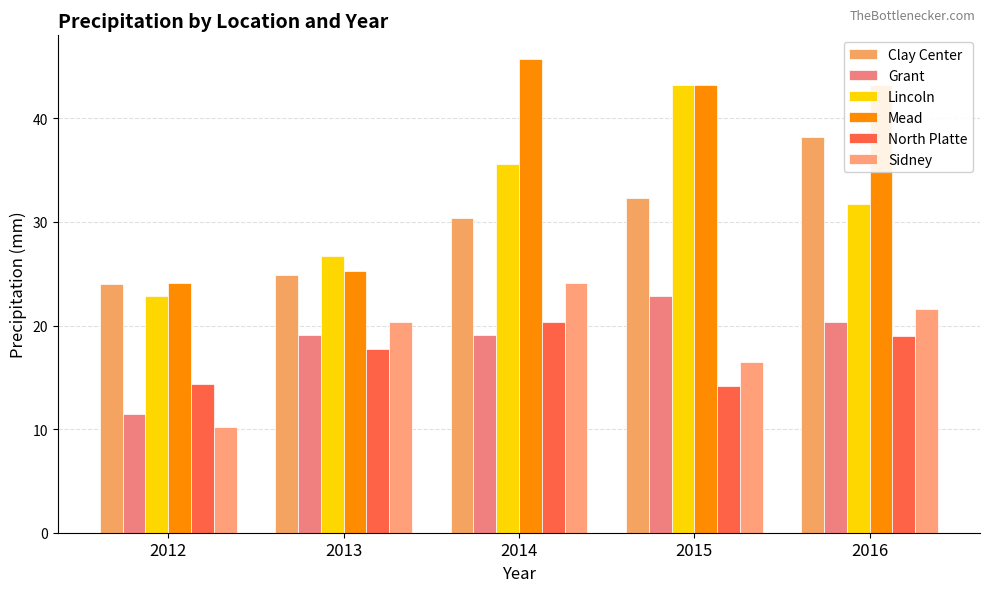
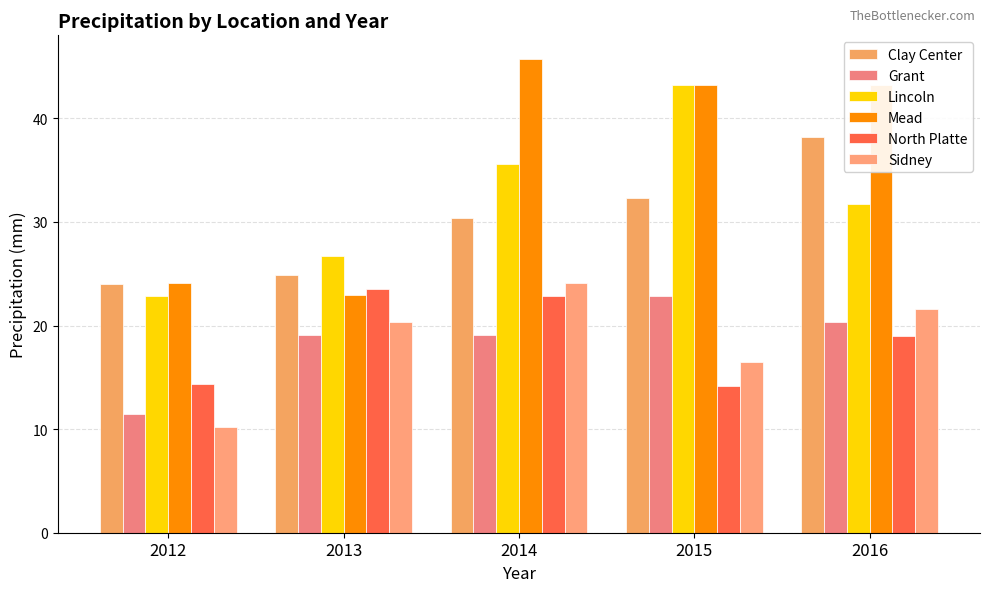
  {
    "Lincoln": {
      "2012": 22.9,
      "2013": 26.7,
      "2014": 35.6,
      "2015": 43.2,
      "2016": 31.8
    },
    "Mead": {
      "2012": 24.1,
-     "2013": 25.3,
+     "2013": 23.0,
      "2014": 45.7,
      "2015": 43.2
    },
    "North Platte": {
      "2012": 14.4,
-     "2013": 17.8,
-     "2014": 20.3,
+     "2013": 23.5,
+     "2014": 22.9,
      "2015": 14.1,
      "2016": 19.0
    }
  }
